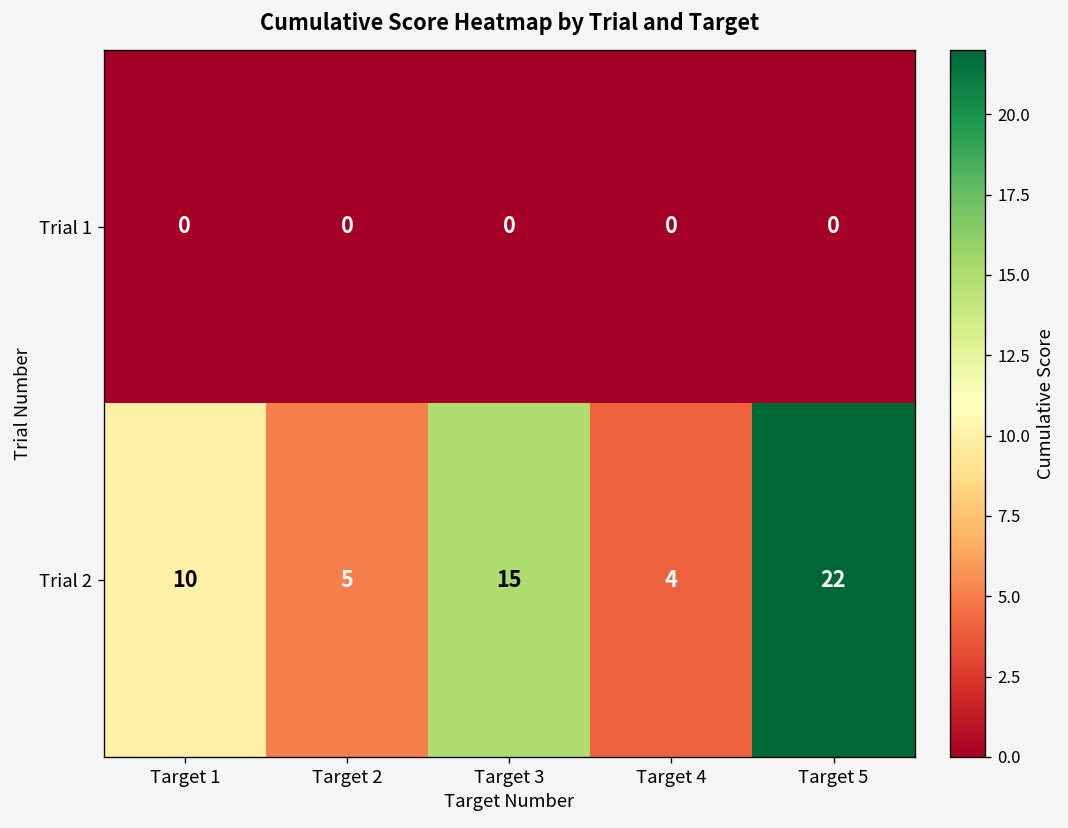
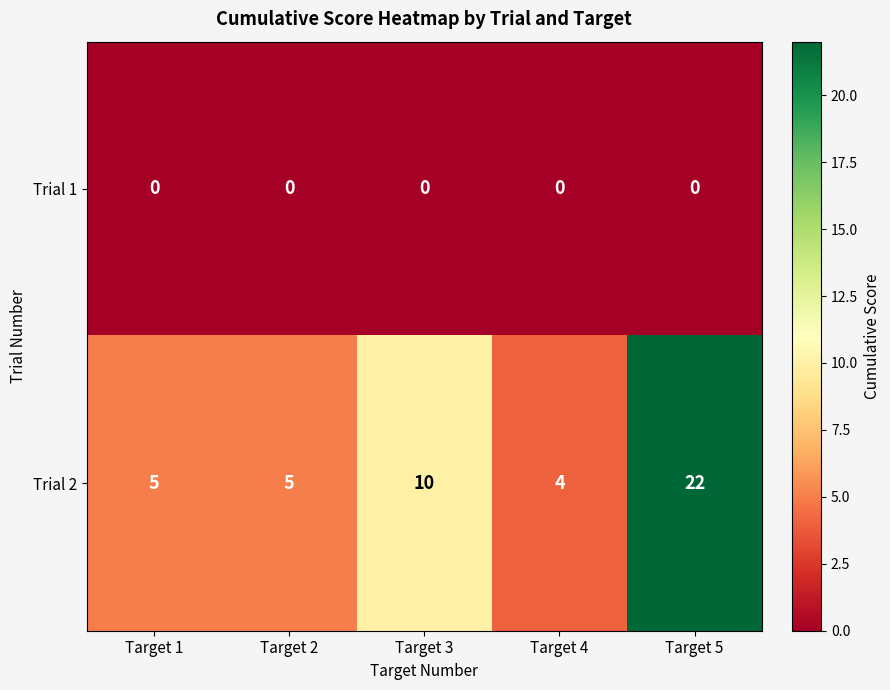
  {
    "Trial 1": {
      "Target 1": 0,
      "Target 2": 0,
      "Target 3": 0,
      "Target 4": 0,
      "Target 5": 0
    },
    "Trial 2": {
-     "Target 1": 10,
+     "Target 1": 5,
      "Target 2": 5,
-     "Target 3": 15,
+     "Target 3": 10,
      "Target 4": 4,
      "Target 5": 22
    }
  }
